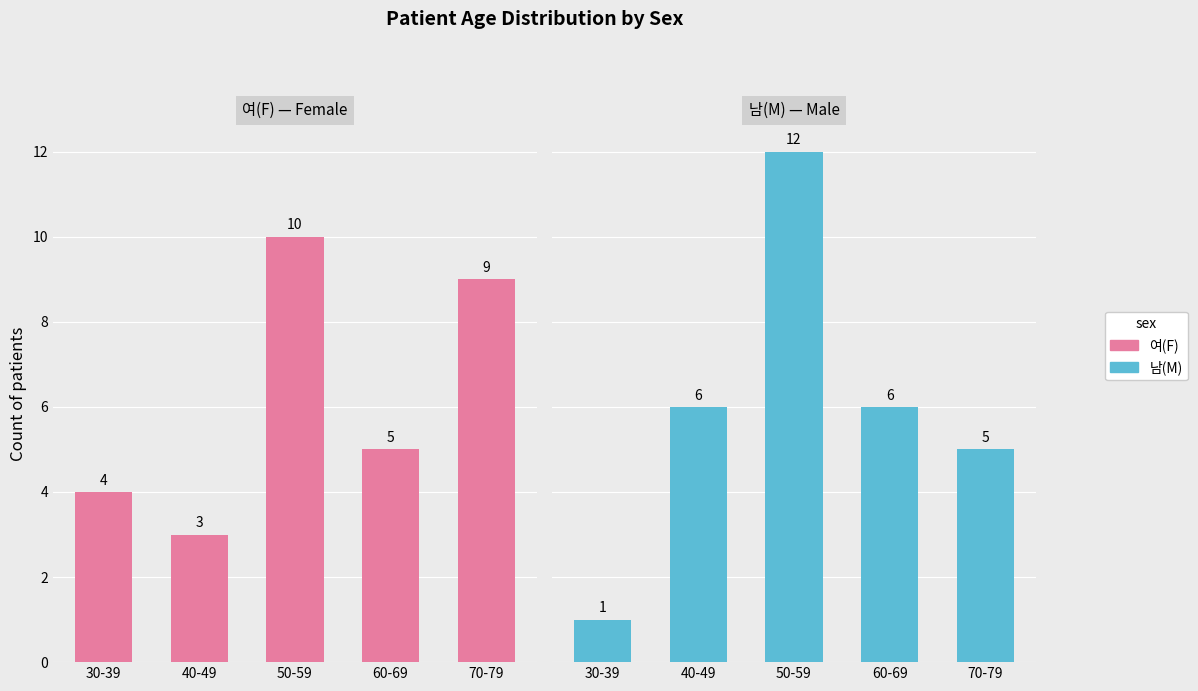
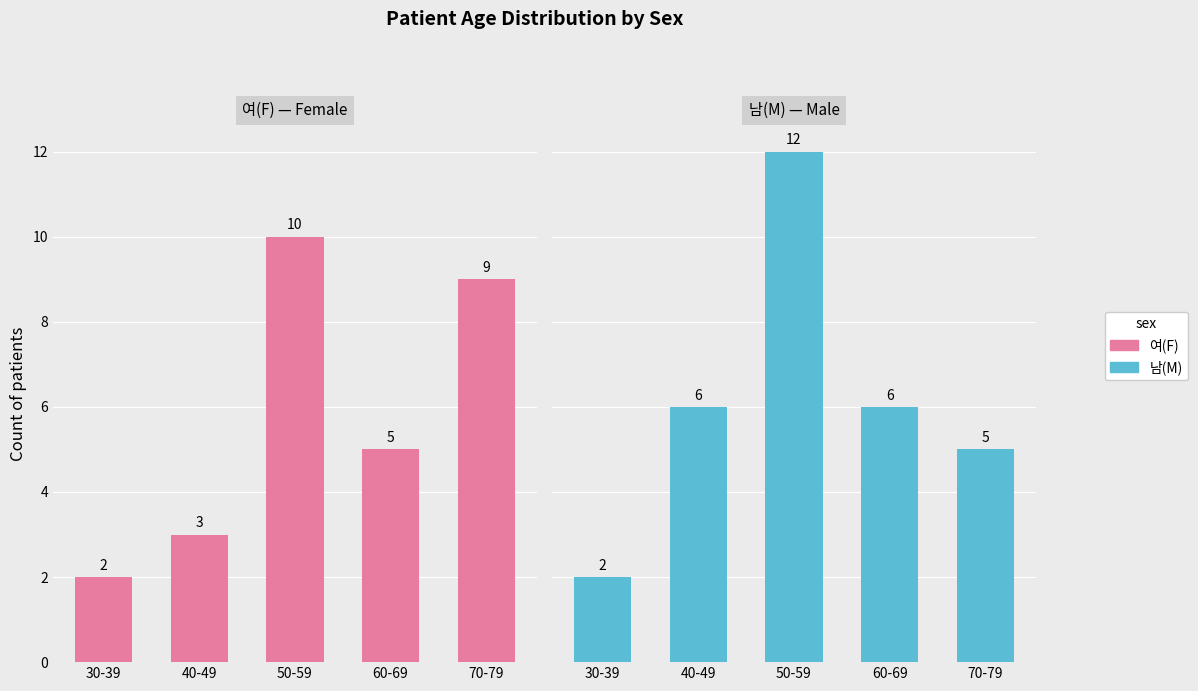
  {
    "여(F) — Female": {
-     "30-39": 4,
+     "30-39": 2,
      "40-49": 3,
      "50-59": 10,
      "60-69": 5,
      "70-79": 9
    },
    "남(M) — Male": {
-     "30-39": 1,
+     "30-39": 2,
      "40-49": 6,
      "50-59": 12,
      "60-69": 6,
      "70-79": 5
    }
  }
